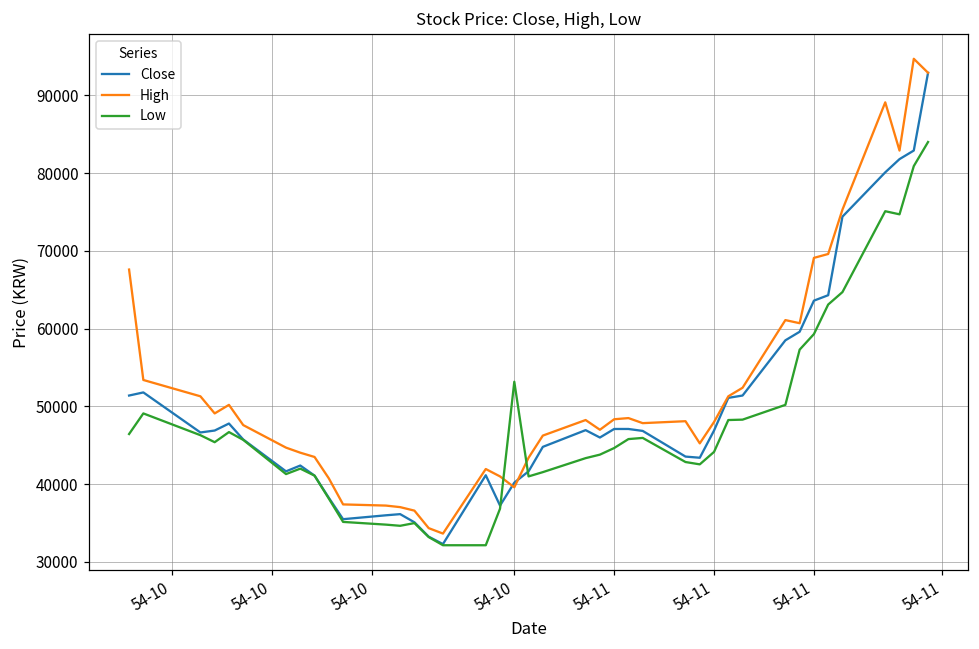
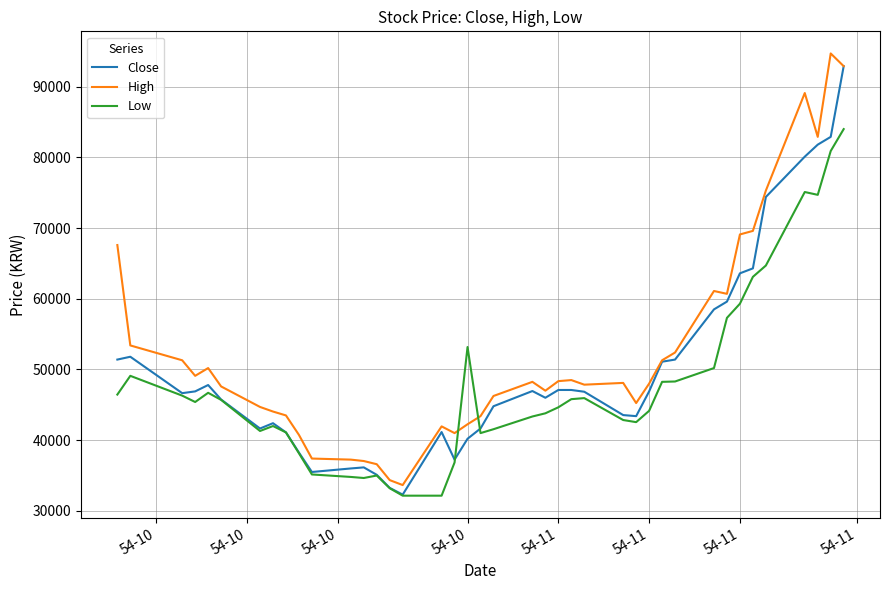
  {
    "Close": {
      "54-10": 40000
    },
    "High": {
-     "54-10": 40000
+     "54-10": 42000
    },
    "Low": {
      "54-10": 53000
    }
  }
